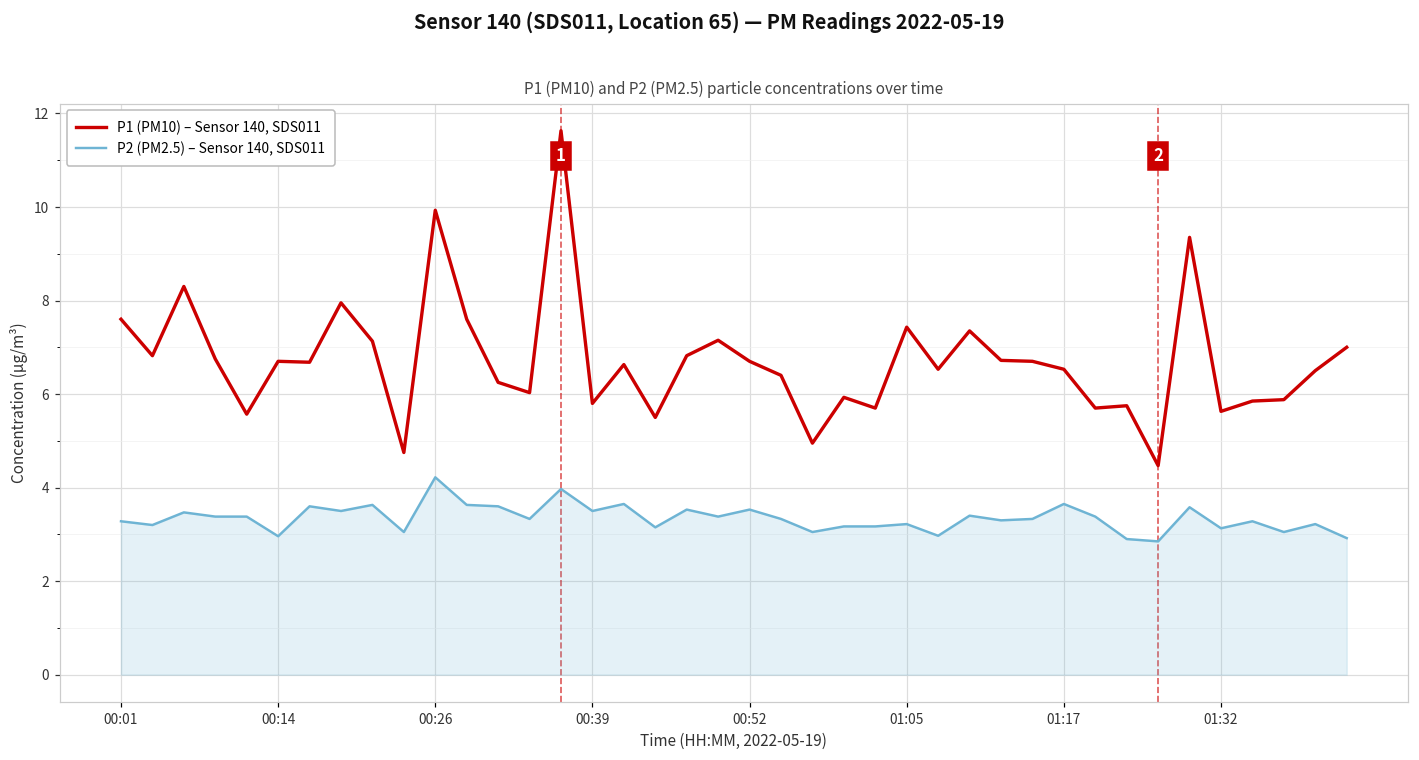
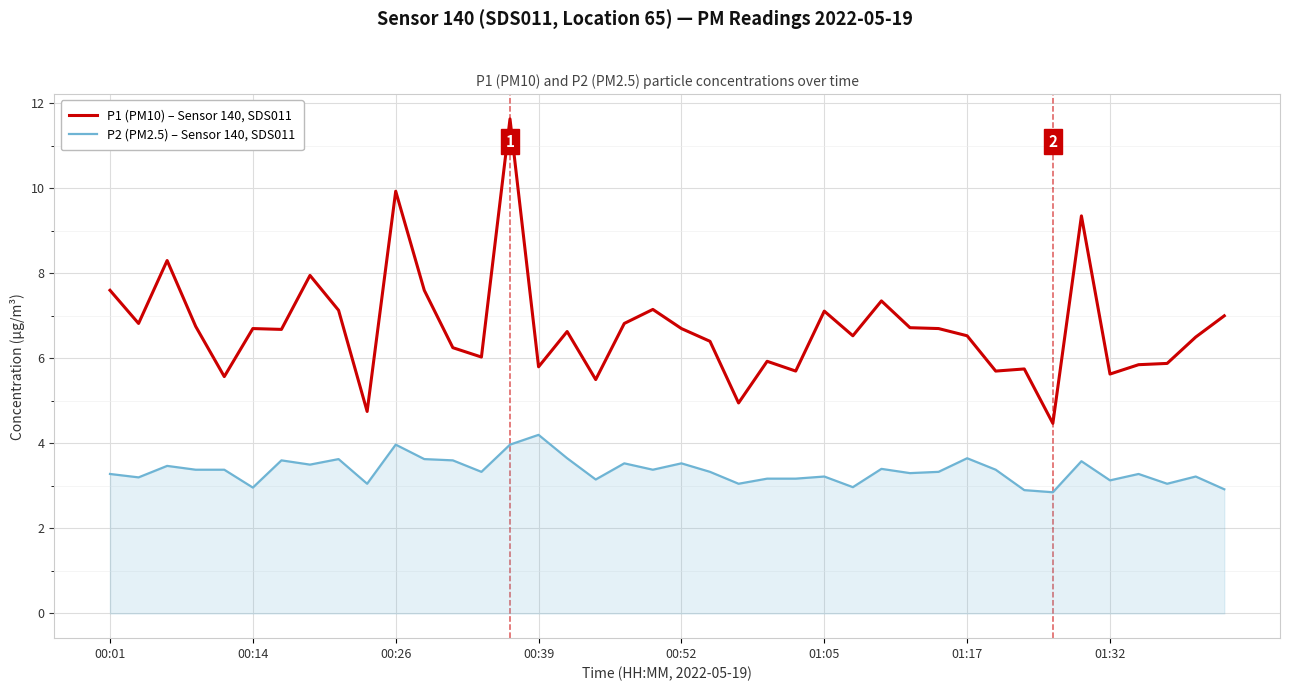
  {
    "P1 (PM10) – Sensor 140, SDS011": {
      "00:01": 7.6,
      "00:14": 6.7,
      "00:26": 9.9,
      "00:39": 5.8,
      "00:52": 6.7,
-     "01:05": 7.4,
+     "01:05": 7.1,
      "01:17": 6.5,
      "01:32": 5.6
    },
    "P2 (PM2.5) – Sensor 140, SDS011": {
      "00:01": 3.3,
      "00:14": 3.0,
-     "00:26": 4.2,
-     "00:39": 3.5,
+     "00:26": 4.0,
+     "00:39": 4.2,
      "00:52": 3.5,
      "01:05": 3.2,
      "01:17": 3.7,
      "01:32": 3.1
    }
  }
